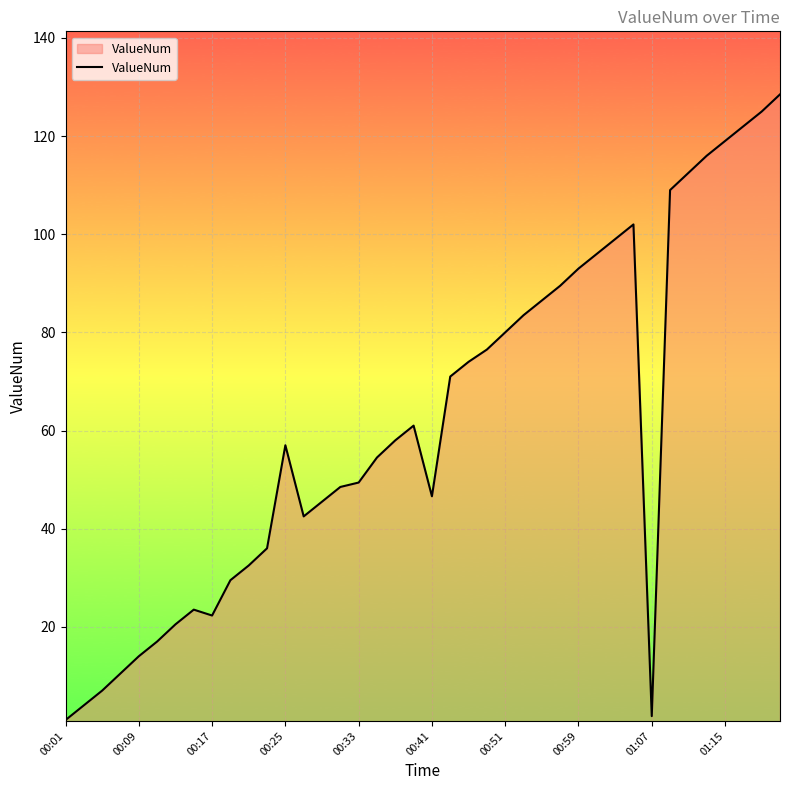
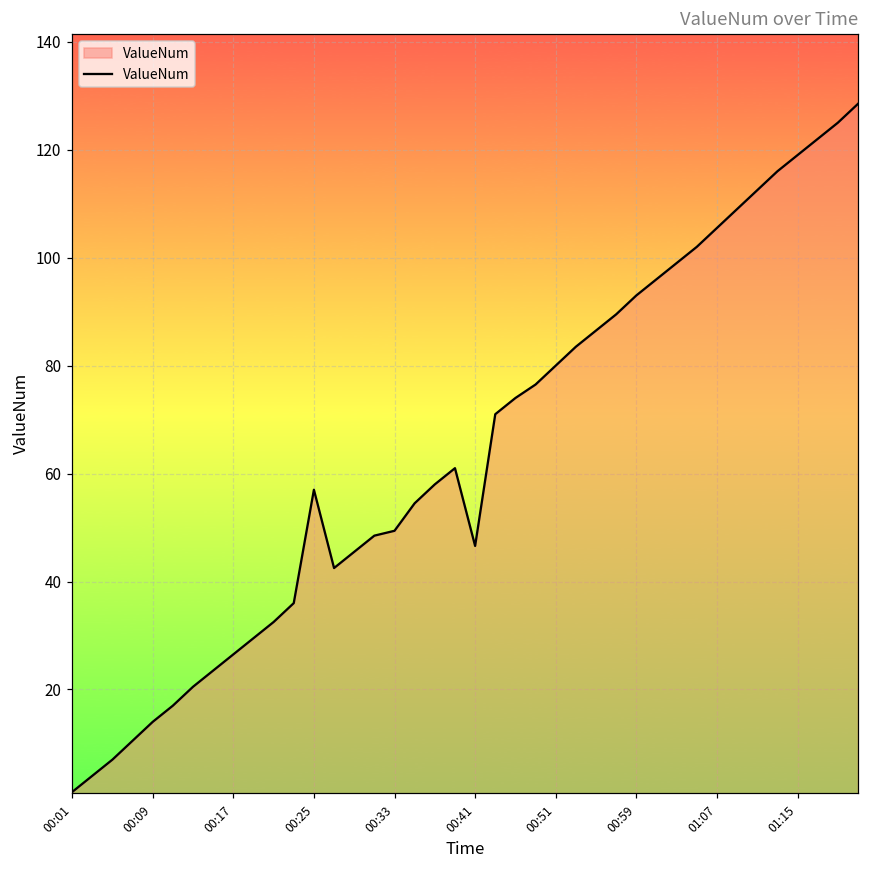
  {
    "00:01": 1,
    "00:09": 14,
-   "00:17": 22,
+   "00:17": 27,
    "00:25": 57,
    "00:33": 49,
    "00:41": 47,
    "00:51": 80,
    "00:59": 93,
-   "01:07": 2,
+   "01:07": 106,
    "01:15": 119
  }
